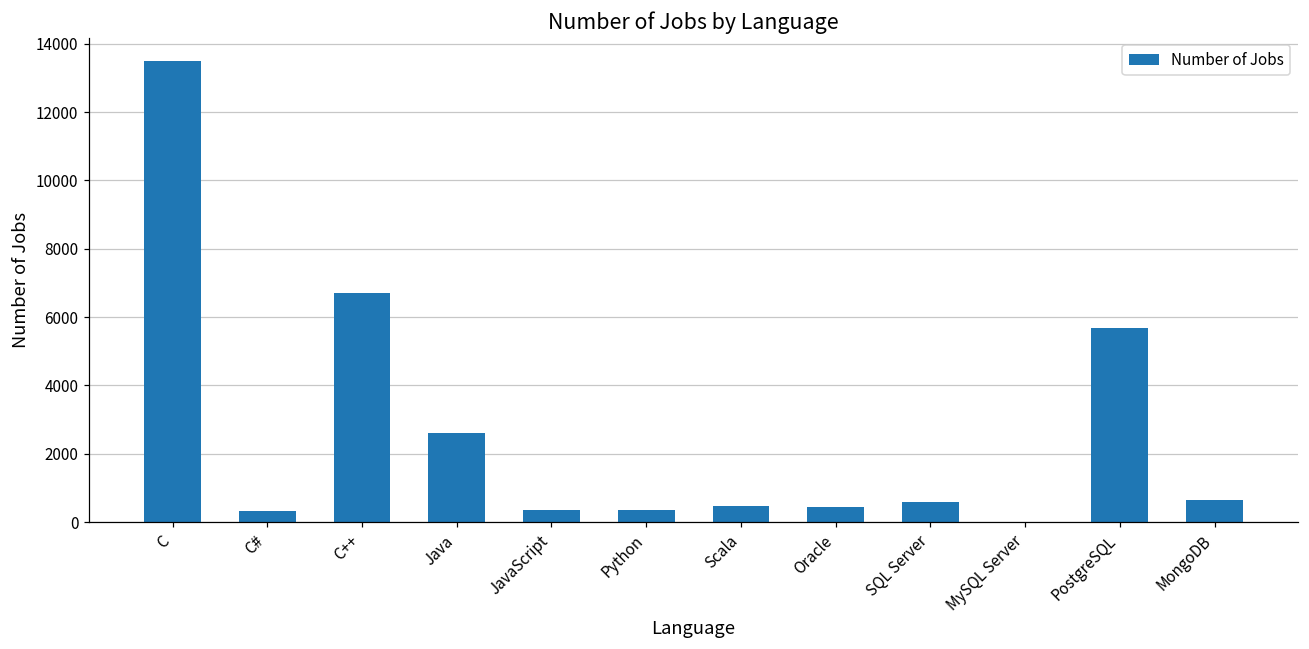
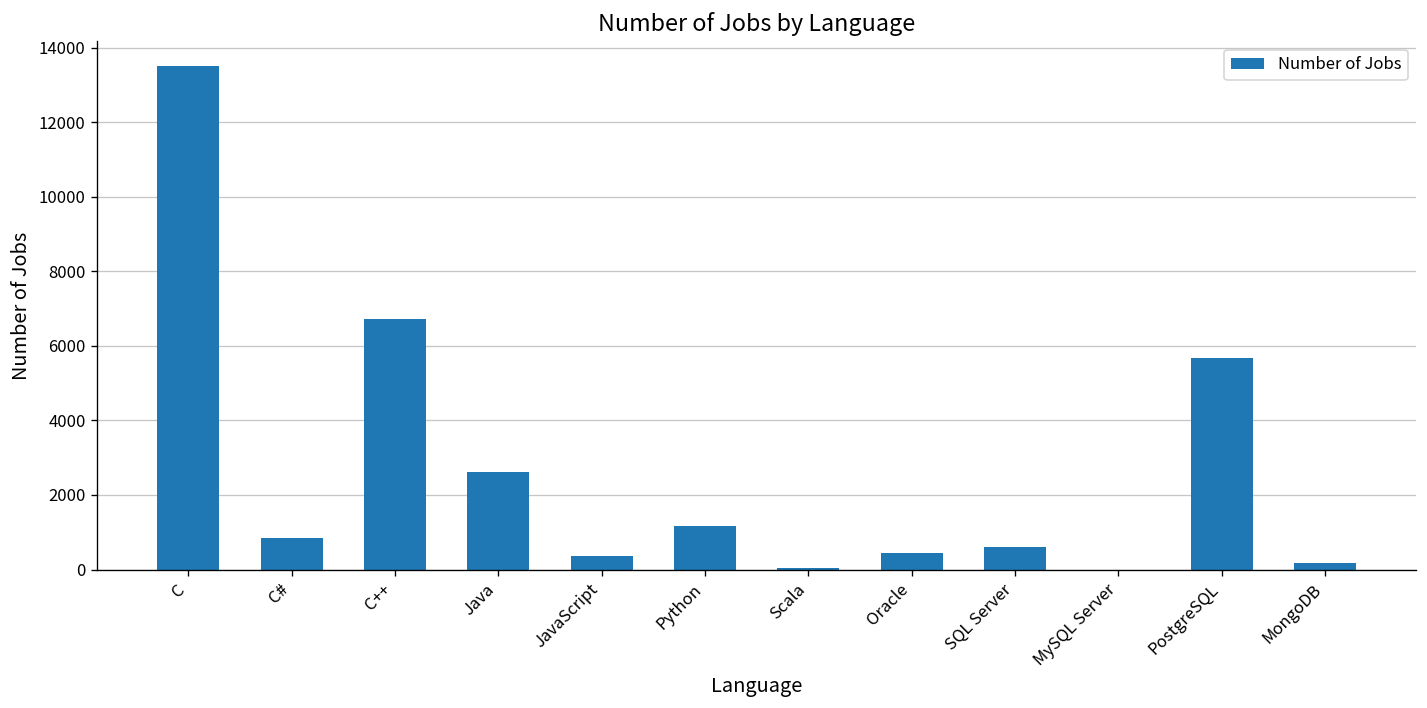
  {
    "C": 13500,
-   "C#": 300,
+   "C#": 800,
    "C++": 6700,
    "Java": 2600,
    "JavaScript": 400,
-   "Python": 400,
-   "Scala": 500,
+   "Python": 1200,
+   "Scala": 0,
    "Oracle": 500,
    "SQL Server": 600,
    "MySQL Server": 0,
    "PostgreSQL": 5700,
-   "MongoDB": 600
+   "MongoDB": 200
  }
